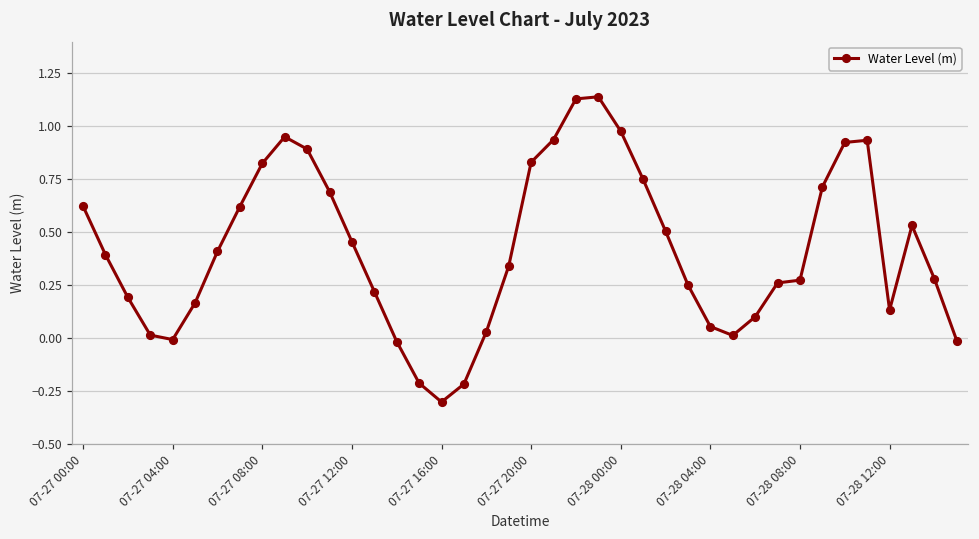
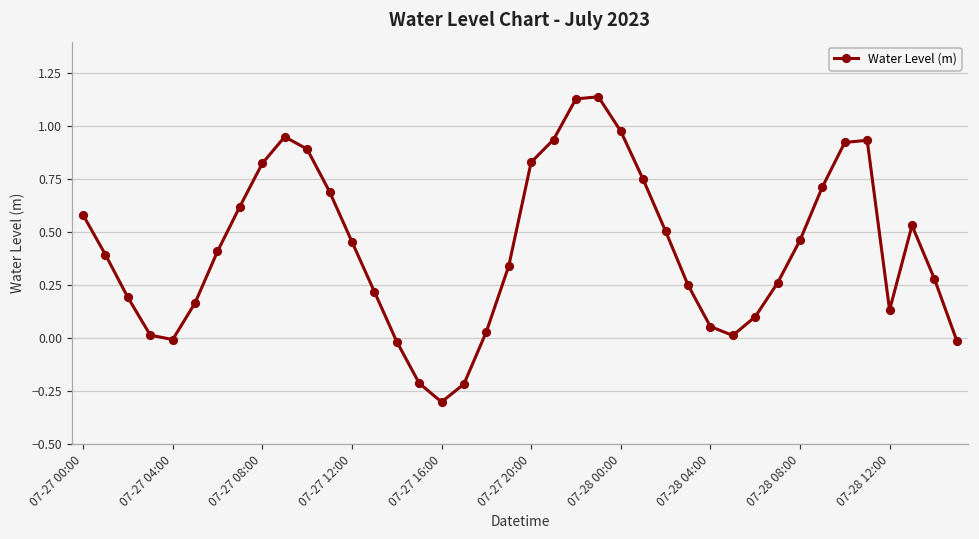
  {
-   "07-27 00:00": 0.62,
+   "07-27 00:00": 0.58,
    "07-27 04:00": -0.01,
    "07-27 08:00": 0.83,
    "07-27 12:00": 0.46,
    "07-27 16:00": -0.30,
    "07-27 20:00": 0.83,
    "07-28 00:00": 0.98,
    "07-28 04:00": 0.06,
-   "07-28 08:00": 0.27,
+   "07-28 08:00": 0.46,
    "07-28 12:00": 0.13
  }
